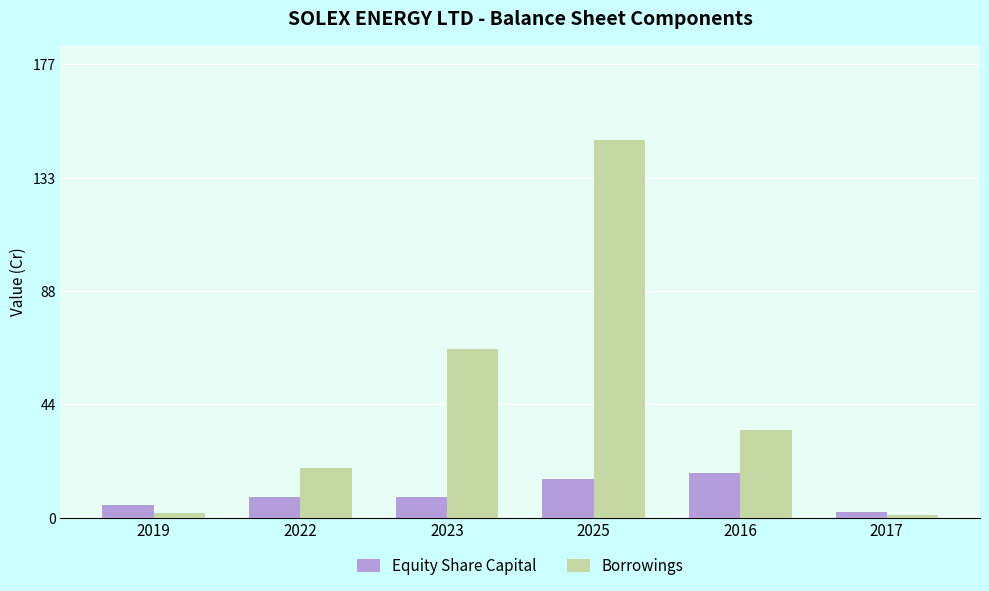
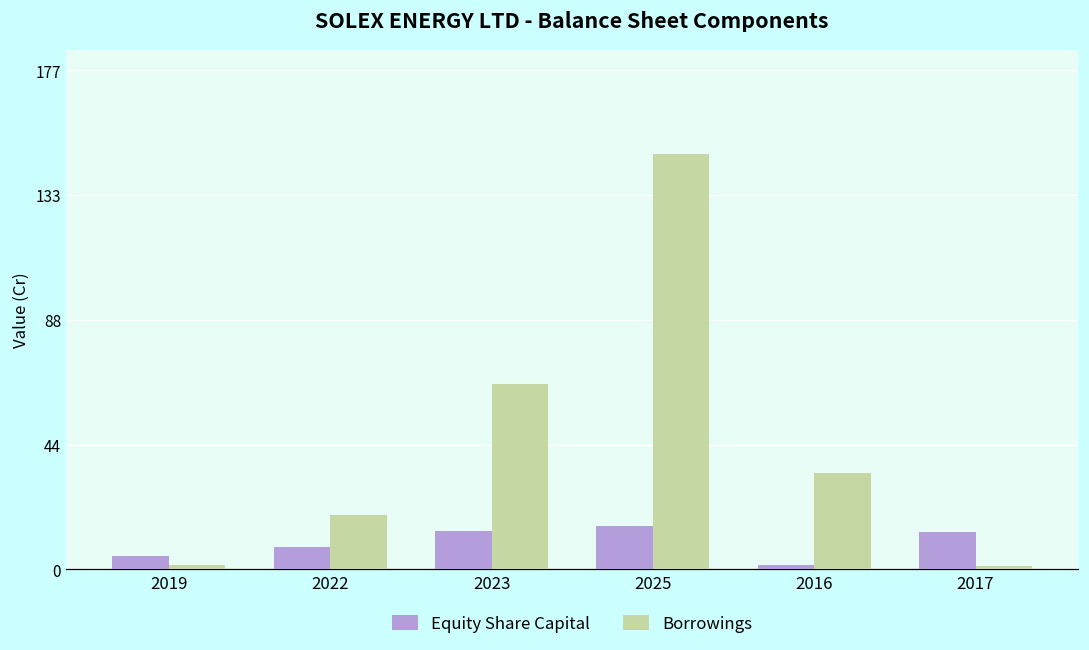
  {
    "Equity Share Capital": {
      "2019": 5,
      "2022": 8,
-     "2023": 8,
+     "2023": 14,
      "2025": 15,
-     "2016": 18,
-     "2017": 2
+     "2016": 2,
+     "2017": 13
    },
    "Borrowings": {
      "2019": 2,
      "2022": 19,
      "2023": 66,
      "2025": 148,
      "2016": 34,
      "2017": 1
    }
  }
